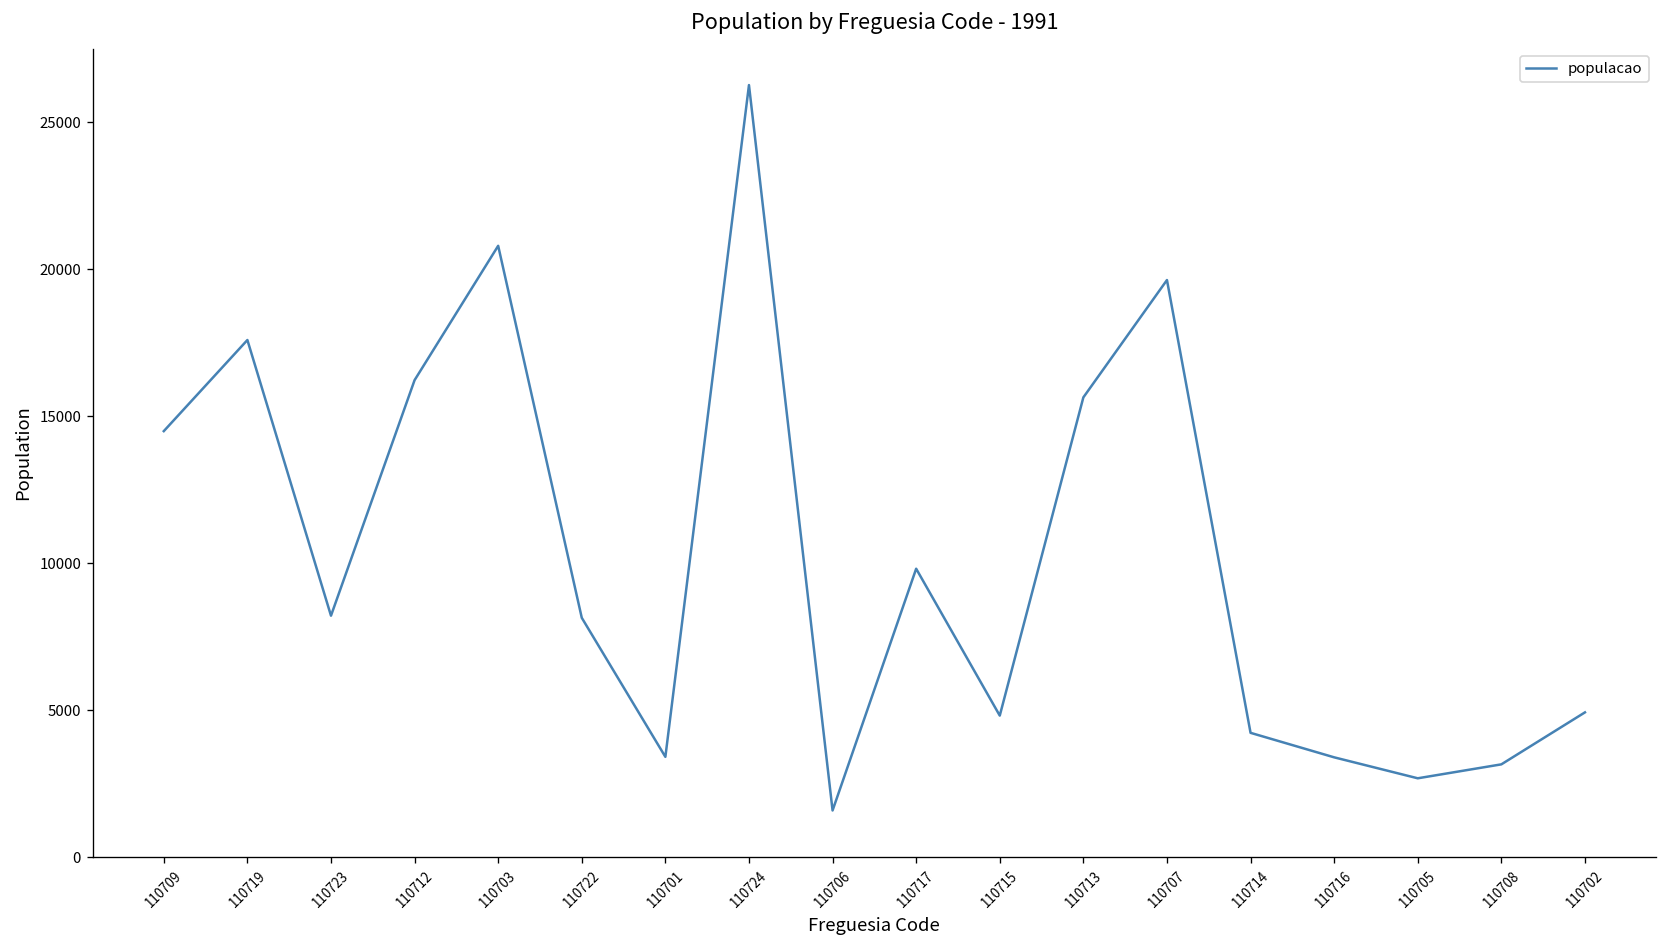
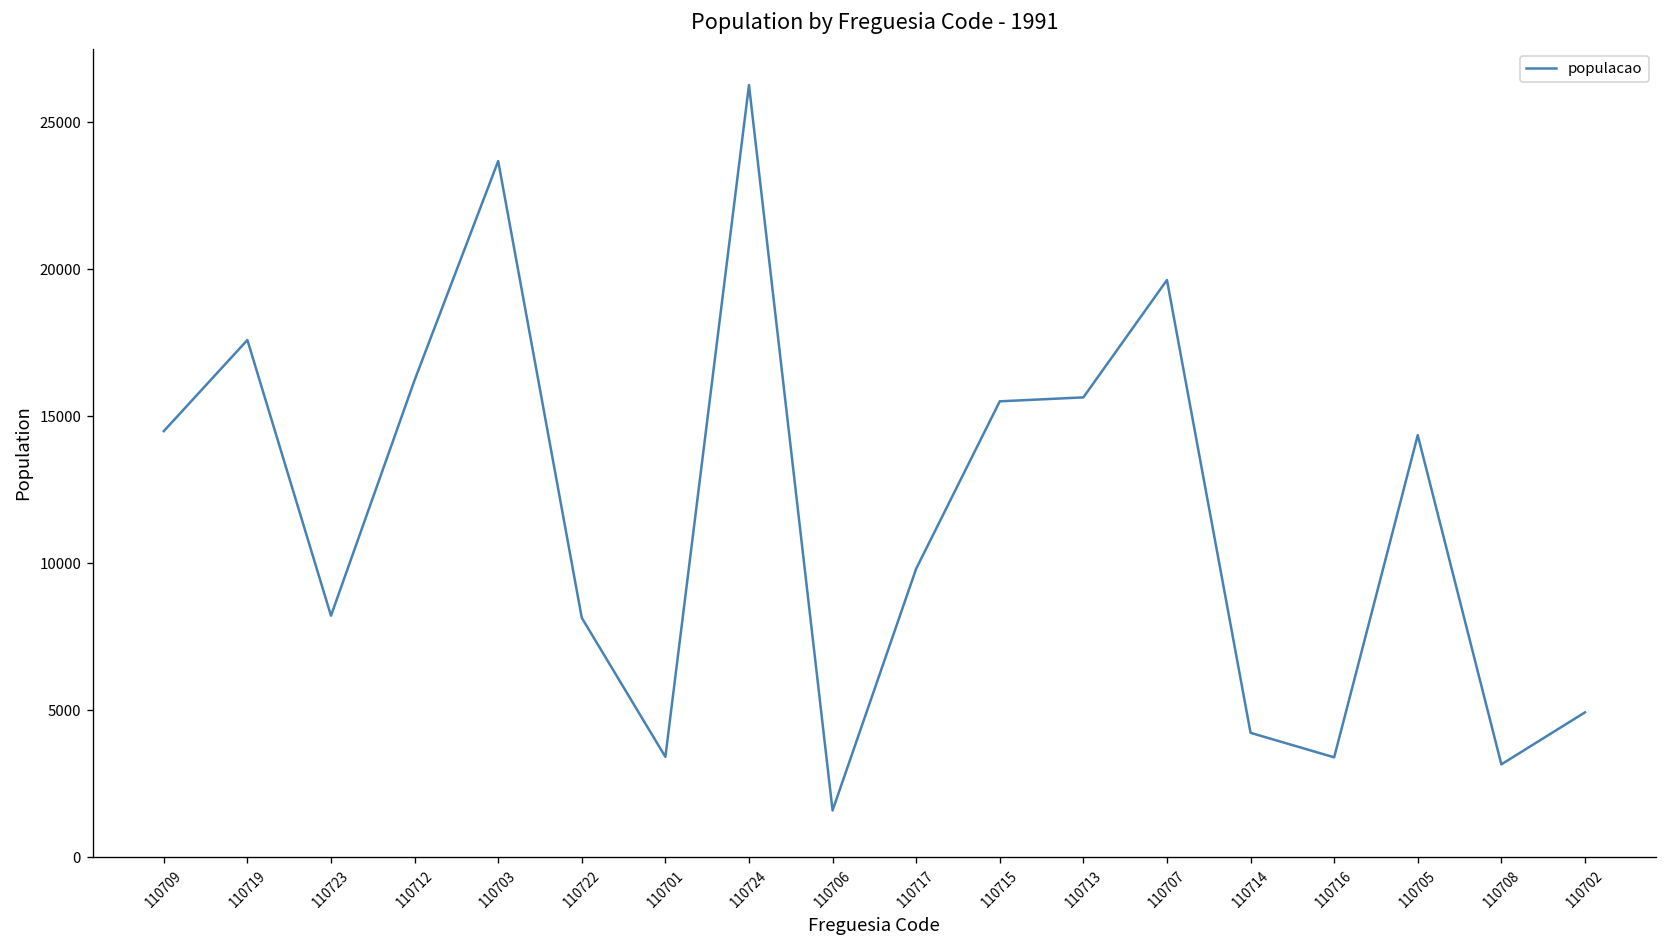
  {
    "110709": 14500,
    "110719": 17600,
    "110723": 8200,
    "110712": 16200,
-   "110703": 20800,
+   "110703": 23700,
    "110722": 8100,
    "110701": 3400,
    "110724": 26300,
    "110706": 1600,
    "110717": 9800,
-   "110715": 4800,
+   "110715": 15500,
    "110713": 15600,
    "110707": 19600,
    "110714": 4200,
    "110716": 3400,
-   "110705": 2700,
+   "110705": 14400,
    "110708": 3200,
    "110702": 4900
  }
